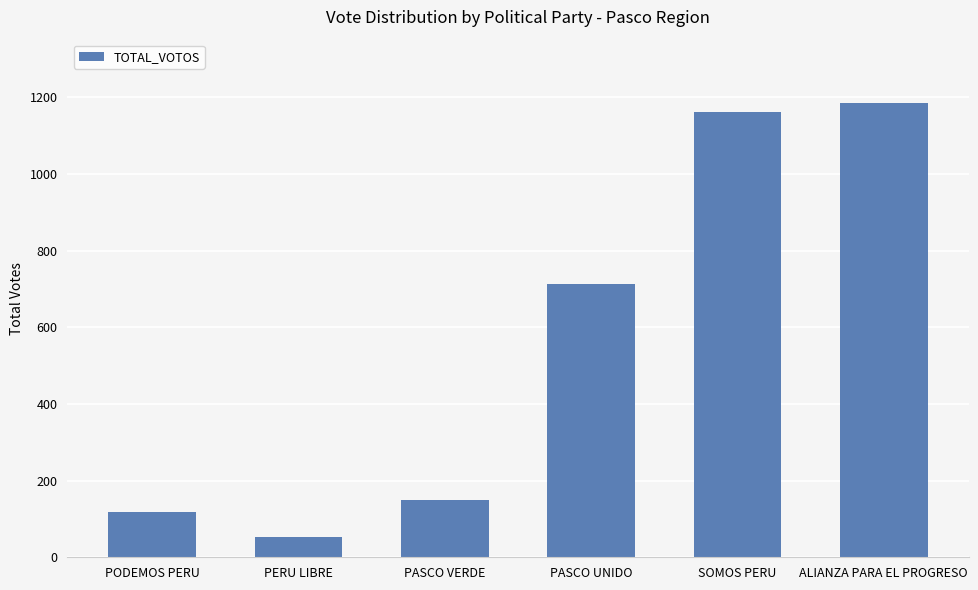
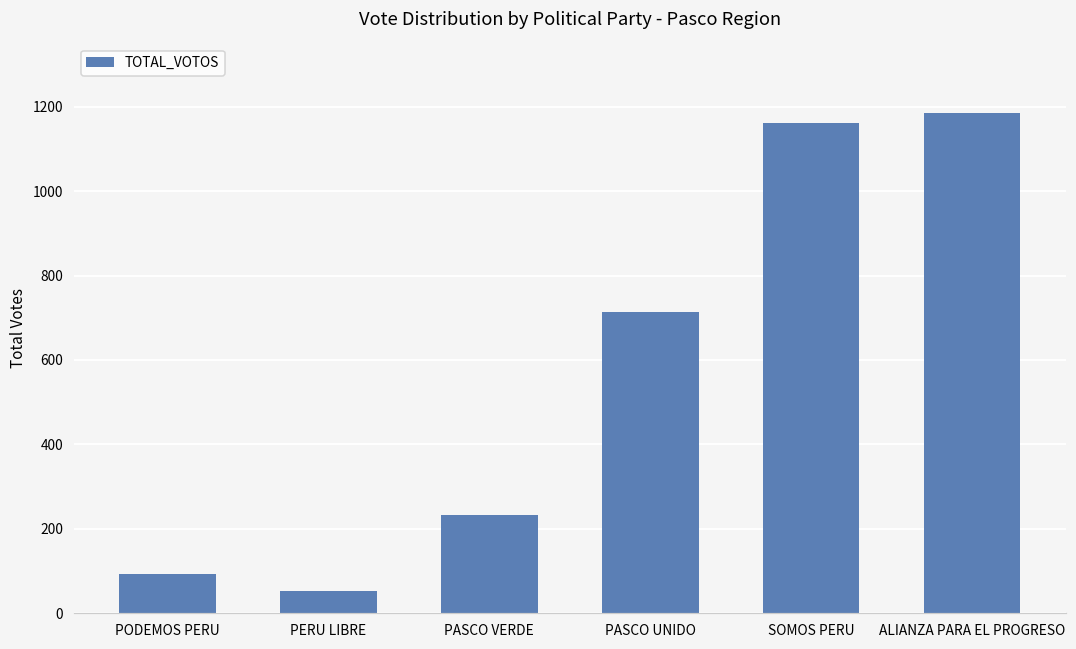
  {
-   "PODEMOS PERU": 120,
+   "PODEMOS PERU": 90,
    "PERU LIBRE": 50,
-   "PASCO VERDE": 150,
+   "PASCO VERDE": 230,
    "PASCO UNIDO": 710,
    "SOMOS PERU": 1160,
    "ALIANZA PARA EL PROGRESO": 1190
  }
